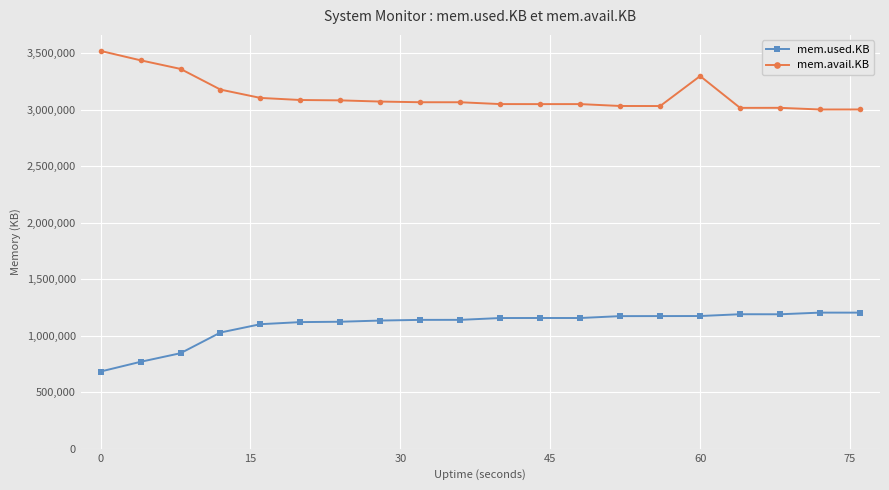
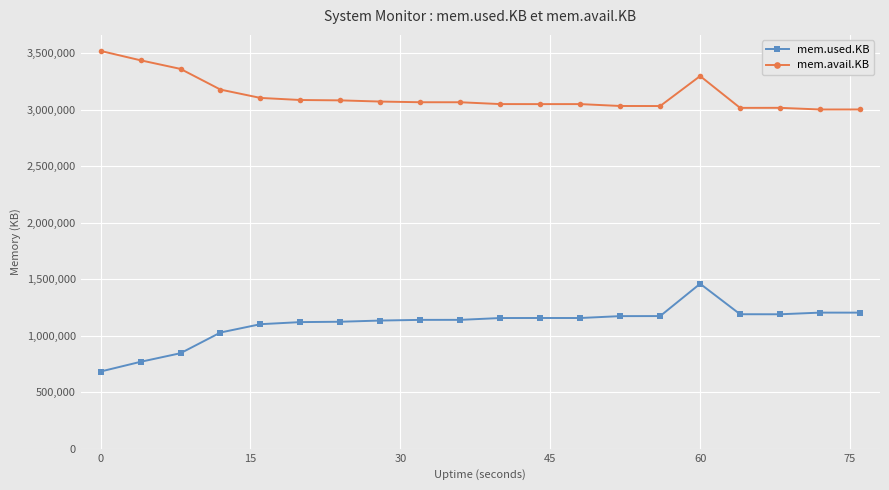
  {
    "mem.used.KB": {
      "0": "680,000",
-     "60": "1,170,000"
+     "60": "1,460,000"
    },
    "mem.avail.KB": {
      "0": "3,520,000",
      "60": "3,300,000"
    }
  }
